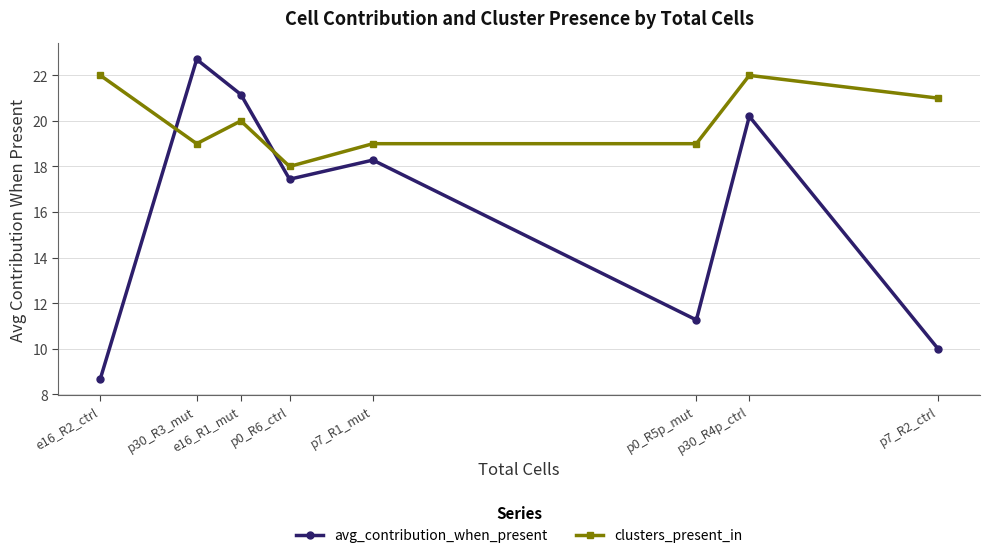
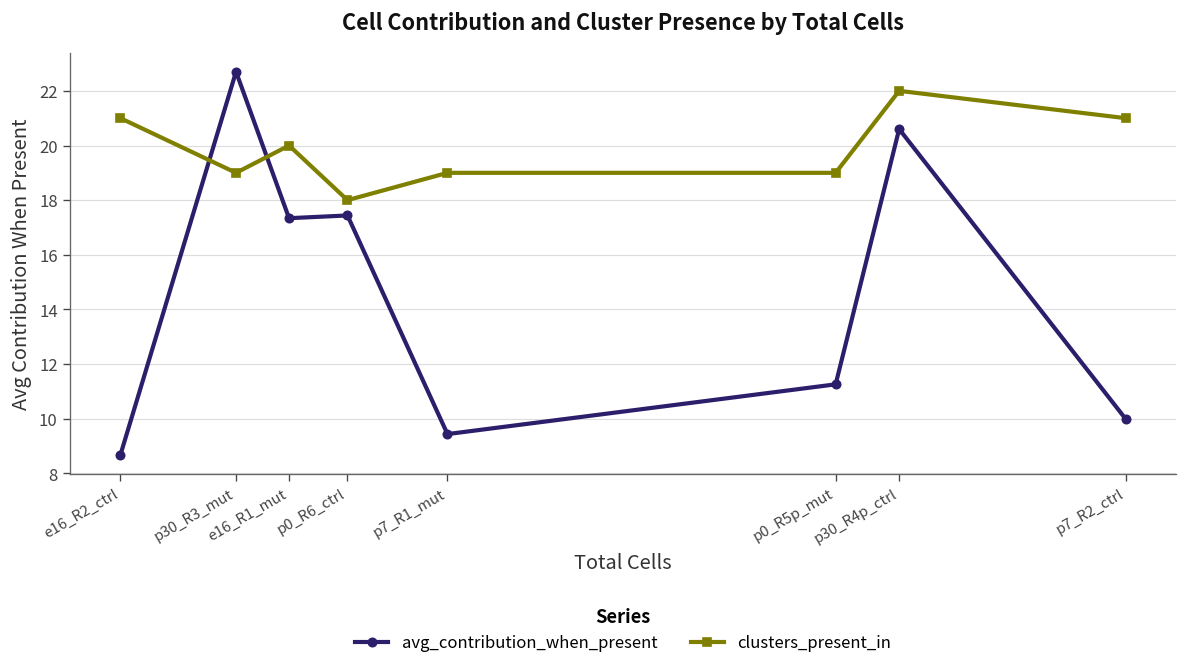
  {
    "avg_contribution_when_present": {
      "e16_R2_ctrl": 8.7,
      "p30_R3_mut": 22.7,
-     "e16_R1_mut": 21.2,
+     "e16_R1_mut": 17.3,
      "p0_R6_ctrl": 17.4,
-     "p7_R1_mut": 18.3,
+     "p7_R1_mut": 9.4,
      "p0_R5p_mut": 11.3,
-     "p30_R4p_ctrl": 20.2,
+     "p30_R4p_ctrl": 20.6,
      "p7_R2_ctrl": 10.0
    },
    "clusters_present_in": {
-     "e16_R2_ctrl": 22,
+     "e16_R2_ctrl": 21,
      "p30_R3_mut": 19,
      "e16_R1_mut": 20,
      "p0_R6_ctrl": 18,
      "p7_R1_mut": 19,
      "p0_R5p_mut": 19,
      "p30_R4p_ctrl": 22,
      "p7_R2_ctrl": 21
    }
  }
